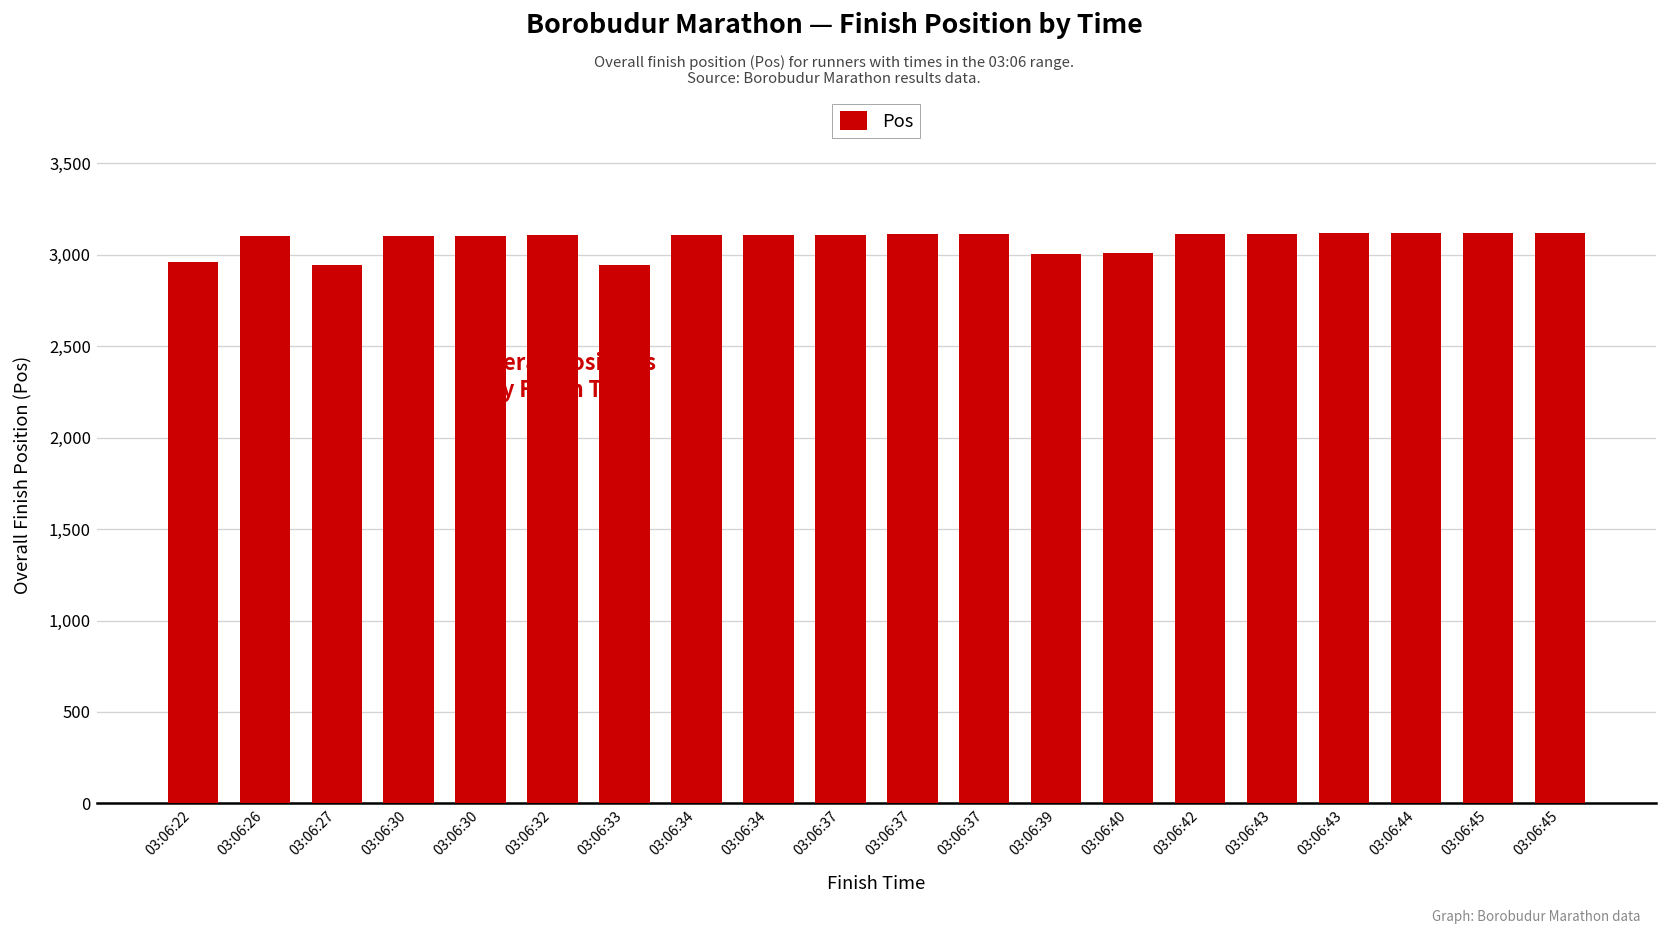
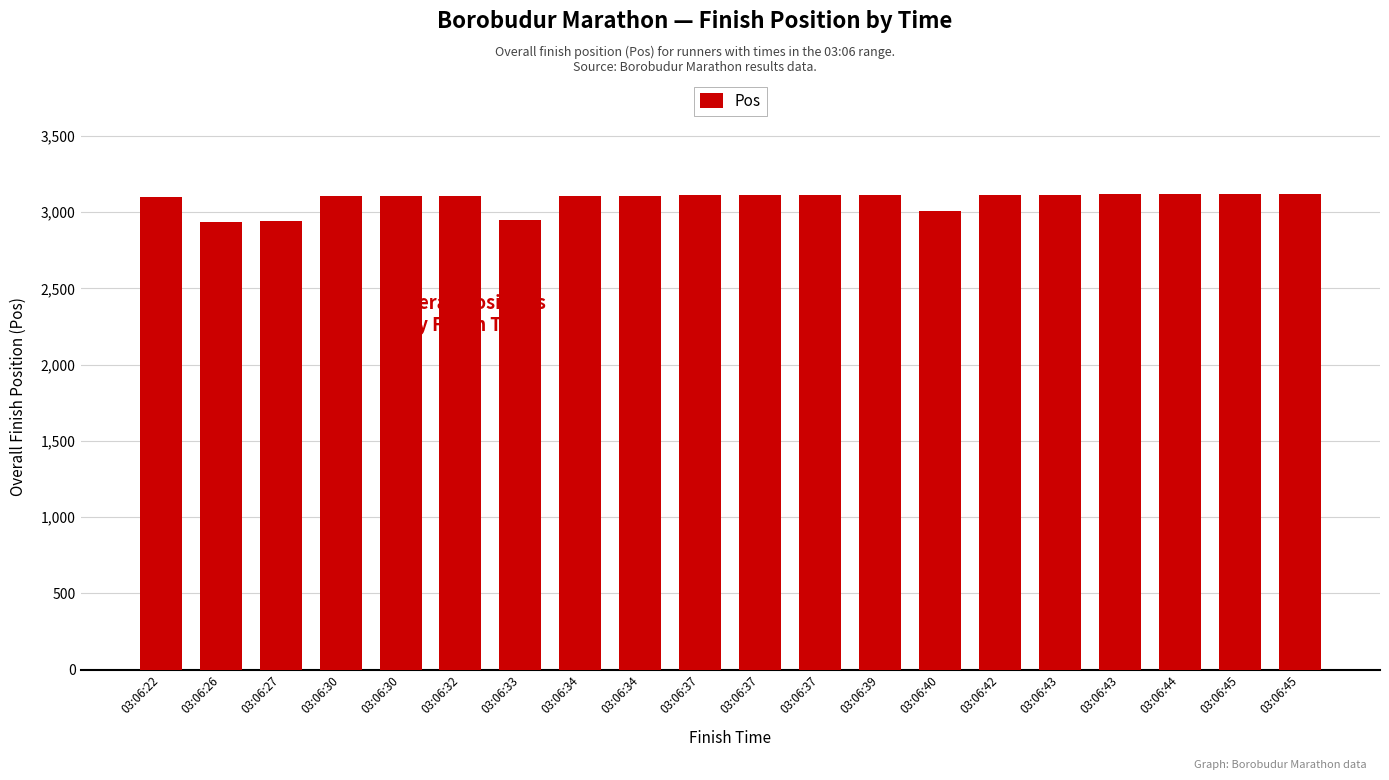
  {
-   "03:06:22": "2,960",
-   "03:06:26": "3,100",
+   "03:06:22": "3,100",
+   "03:06:26": "2,930",
    "03:06:27": "2,950",
    "03:06:32": "3,110",
    "03:06:33": "2,950",
-   "03:06:39": "3,000",
+   "03:06:39": "3,110",
    "03:06:40": "3,010",
    "03:06:42": "3,120",
    "03:06:44": "3,120"
  }
